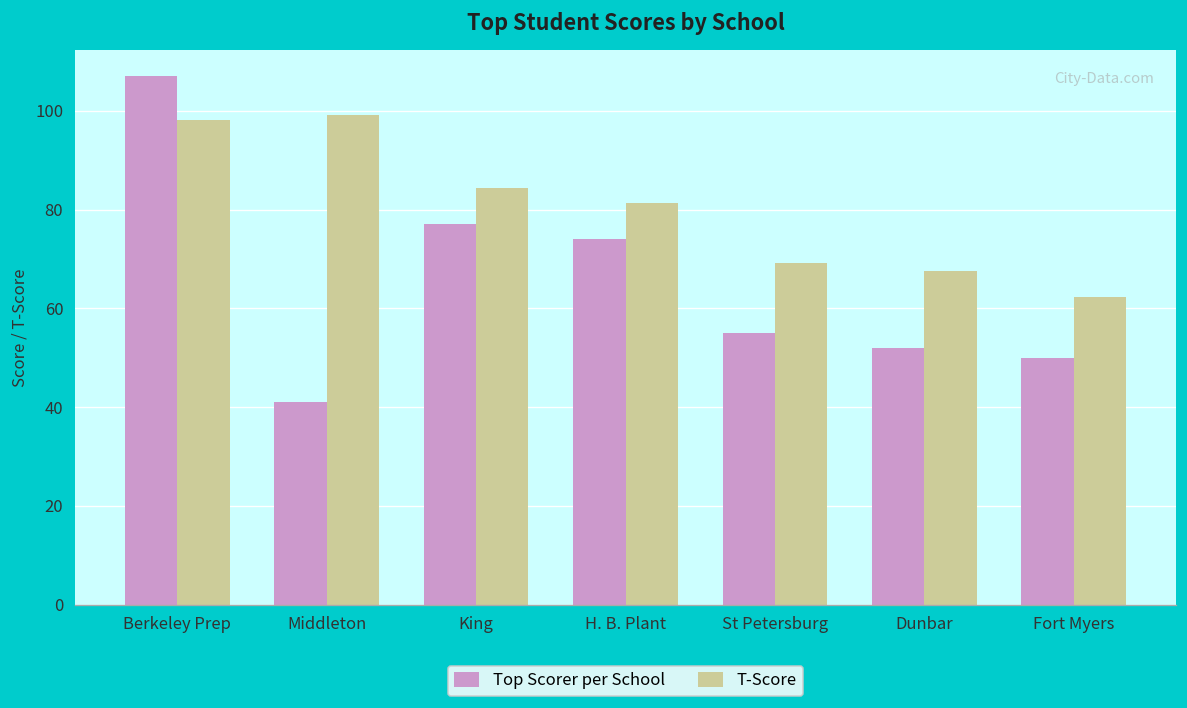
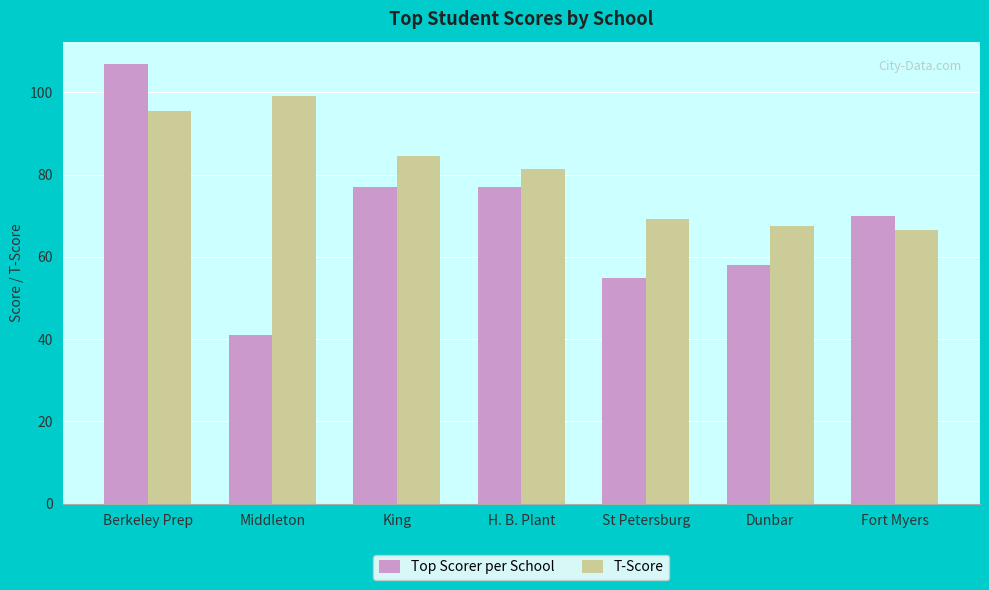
  {
    "Top Scorer per School": {
      "Berkeley Prep": 107,
      "Middleton": 41,
      "King": 77,
-     "H. B. Plant": 74,
+     "H. B. Plant": 77,
      "St Petersburg": 55,
-     "Dunbar": 52,
-     "Fort Myers": 50
+     "Dunbar": 58,
+     "Fort Myers": 70
    },
    "T-Score": {
-     "Berkeley Prep": 98,
+     "Berkeley Prep": 95,
      "Middleton": 99,
      "King": 84,
      "H. B. Plant": 81,
      "St Petersburg": 69,
      "Dunbar": 68,
-     "Fort Myers": 62
+     "Fort Myers": 67
    }
  }
